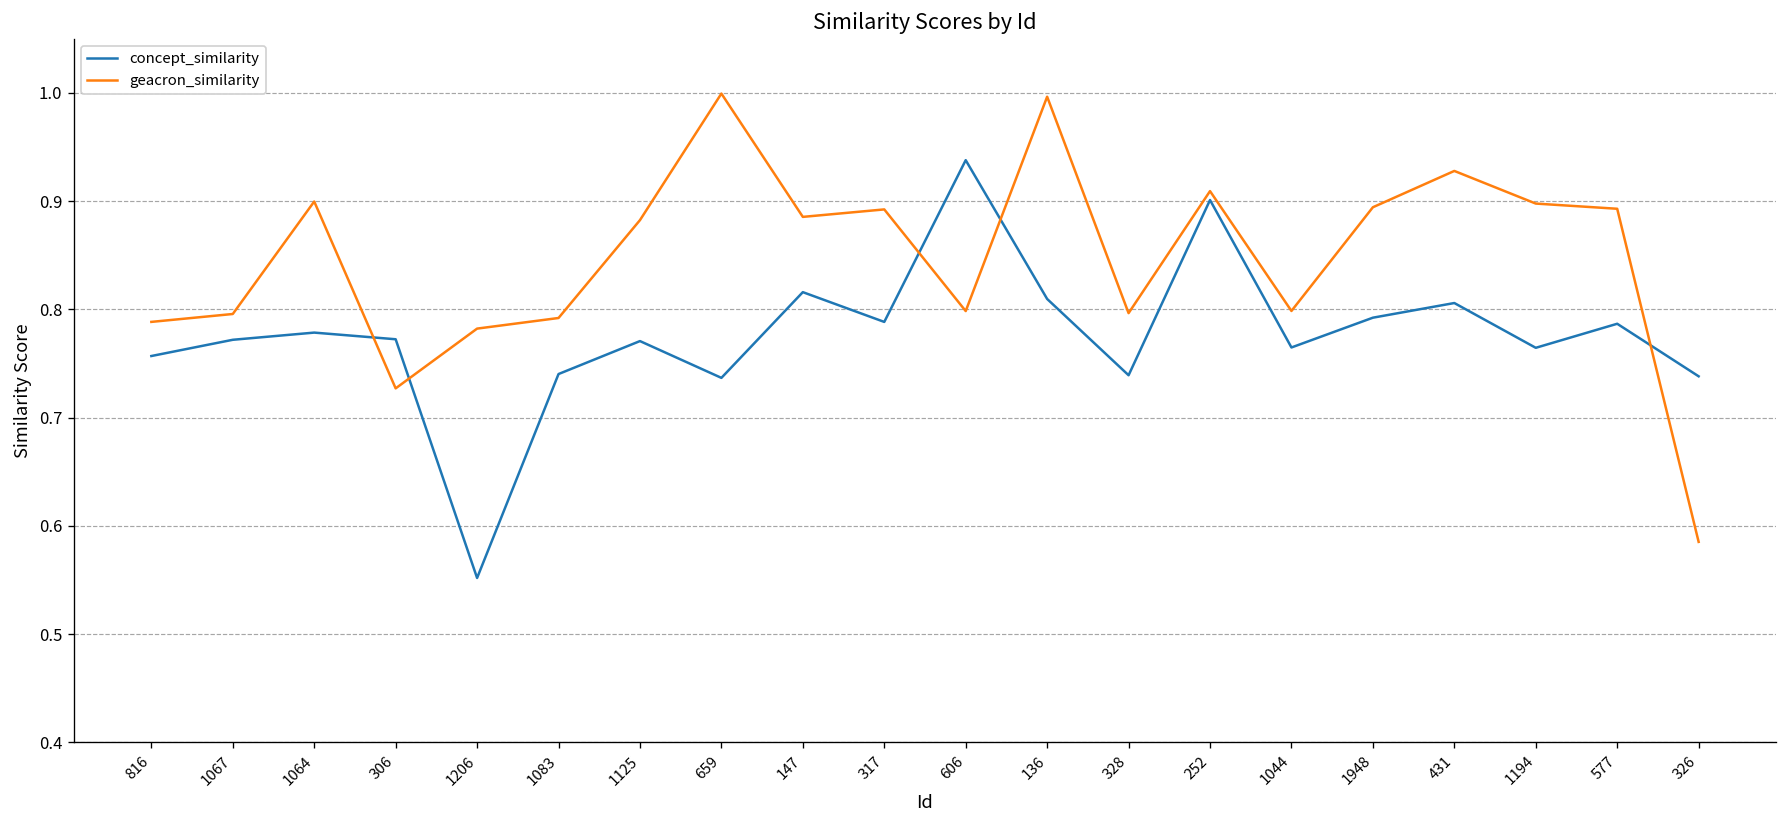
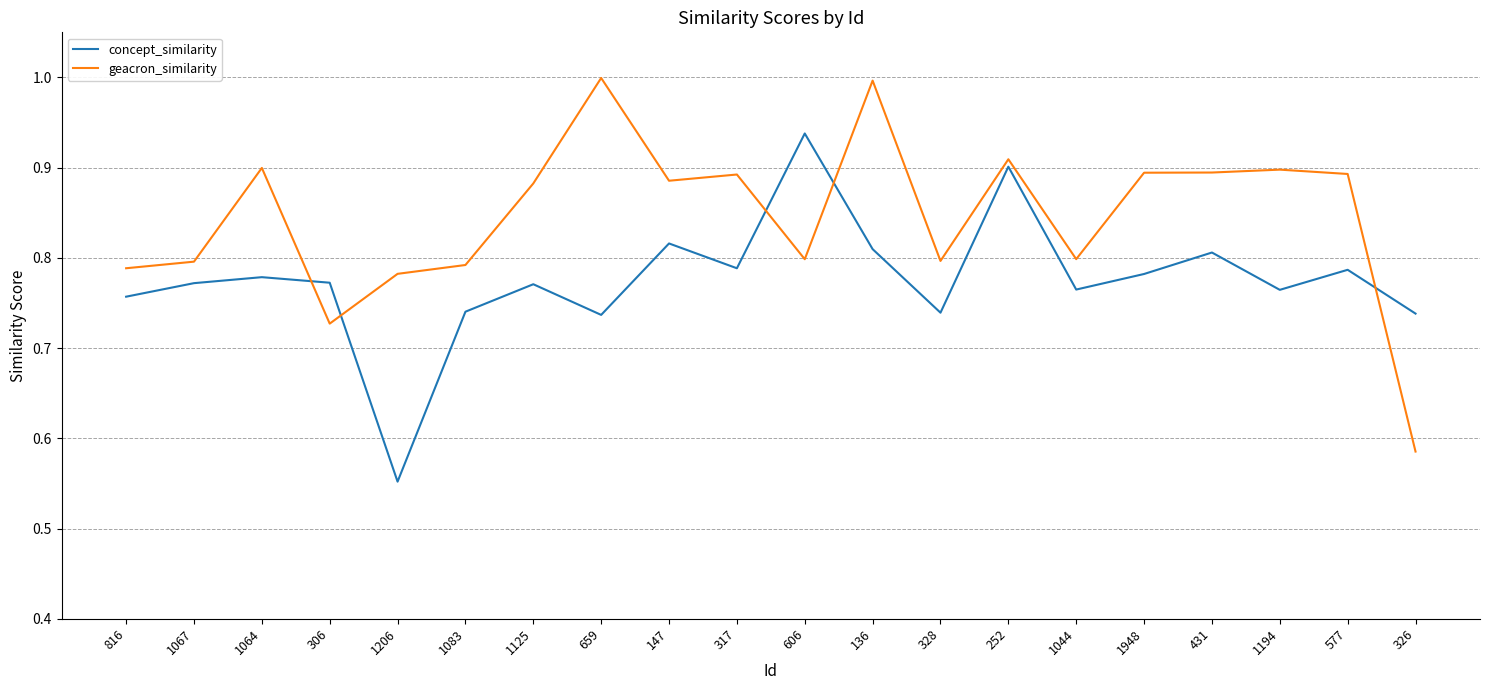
  {
    "concept_similarity": {
      "816": 0.76,
      "1067": 0.77,
      "1064": 0.78,
      "306": 0.77,
      "1206": 0.55,
      "1083": 0.74,
      "1125": 0.77,
      "659": 0.74,
      "147": 0.82,
      "317": 0.79,
      "606": 0.94,
      "136": 0.81,
      "328": 0.74,
      "252": 0.90,
      "1044": 0.76,
-     "1948": 0.79,
+     "1948": 0.78,
      "431": 0.81,
      "1194": 0.76,
      "577": 0.79,
      "326": 0.74
    },
    "geacron_similarity": {
      "816": 0.79,
      "1067": 0.80,
      "1064": 0.90,
      "306": 0.73,
      "1206": 0.78,
      "1083": 0.79,
      "1125": 0.88,
      "659": 1.00,
      "147": 0.89,
      "317": 0.89,
      "606": 0.80,
      "136": 1.00,
      "328": 0.80,
      "252": 0.91,
      "1044": 0.80,
      "1948": 0.89,
-     "431": 0.93,
+     "431": 0.89,
      "1194": 0.90,
      "577": 0.89,
      "326": 0.59
    }
  }
